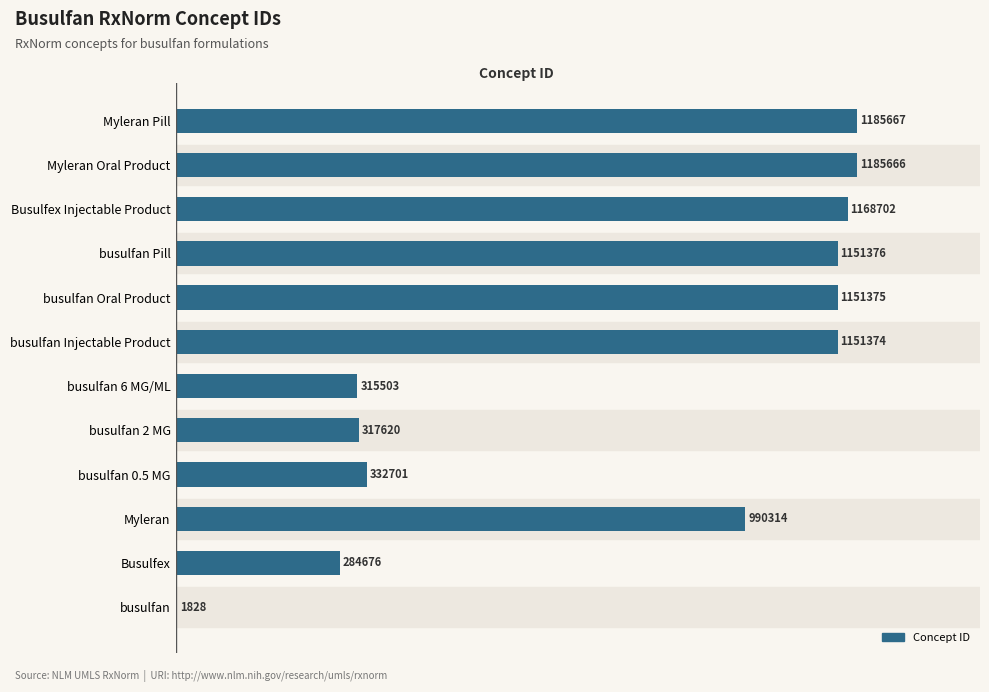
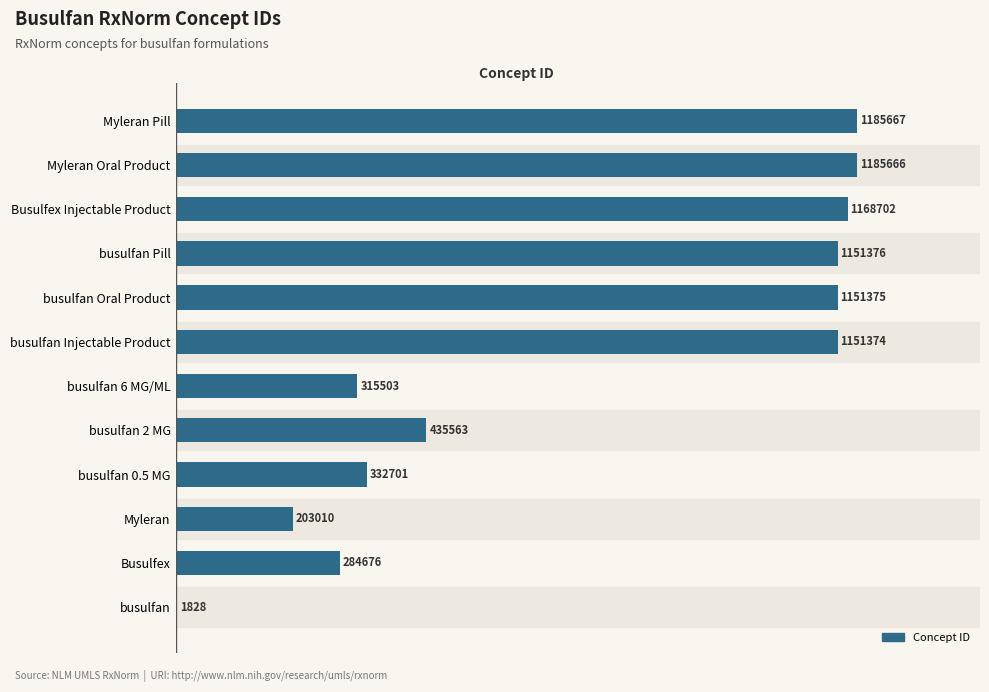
  {
    "Myleran Pill": 1185667,
    "Myleran Oral Product": 1185666,
    "Busulfex Injectable Product": 1168702,
    "busulfan Pill": 1151376,
    "busulfan Oral Product": 1151375,
    "busulfan Injectable Product": 1151374,
    "busulfan 6 MG/ML": 315503,
-   "busulfan 2 MG": 317620,
+   "busulfan 2 MG": 435563,
    "busulfan 0.5 MG": 332701,
-   "Myleran": 990314,
+   "Myleran": 203010,
    "Busulfex": 284676,
    "busulfan": 1828
  }
